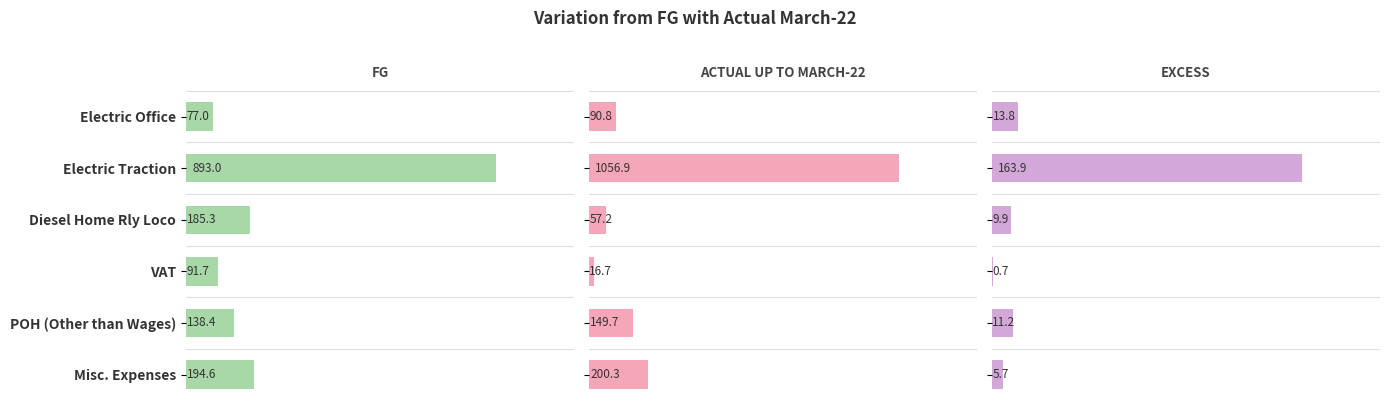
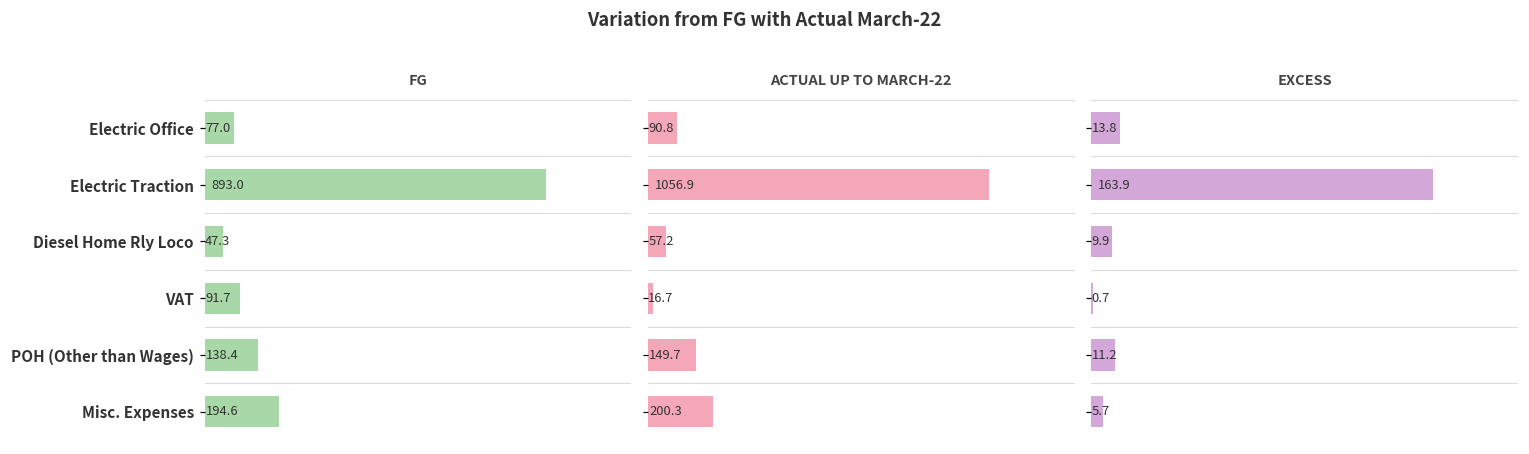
  {
    "FG": {
      "Electric Office": 77.0,
      "Electric Traction": 893.0,
-     "Diesel Home Rly Loco": 185.3,
+     "Diesel Home Rly Loco": 47.3,
      "VAT": 91.7,
      "POH (Other than Wages)": 138.4,
      "Misc. Expenses": 194.6
    }
  }
